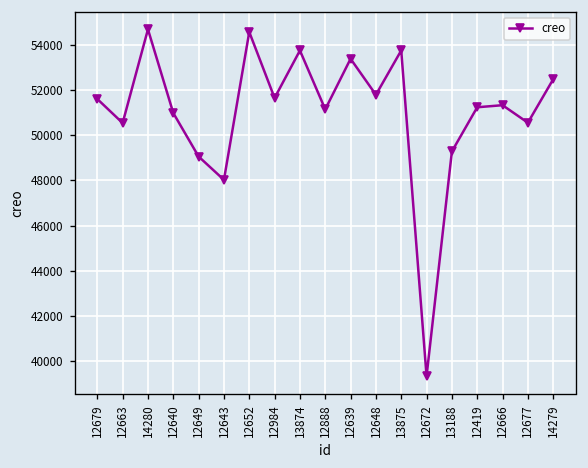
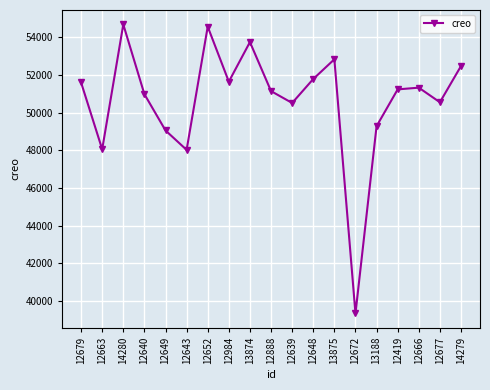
  {
    "12679": 51600,
-   "12663": 50500,
+   "12663": 48100,
    "14280": 54700,
    "12640": 51000,
    "12649": 49100,
    "12643": 48000,
    "12652": 54600,
    "12984": 51600,
    "13874": 53700,
    "12888": 51100,
-   "12639": 53400,
+   "12639": 50500,
    "12648": 51800,
-   "13875": 53700,
+   "13875": 52800,
    "12672": 39300,
    "13188": 49300,
    "12419": 51200,
    "12666": 51300,
    "12677": 50600,
    "14279": 52500
  }
